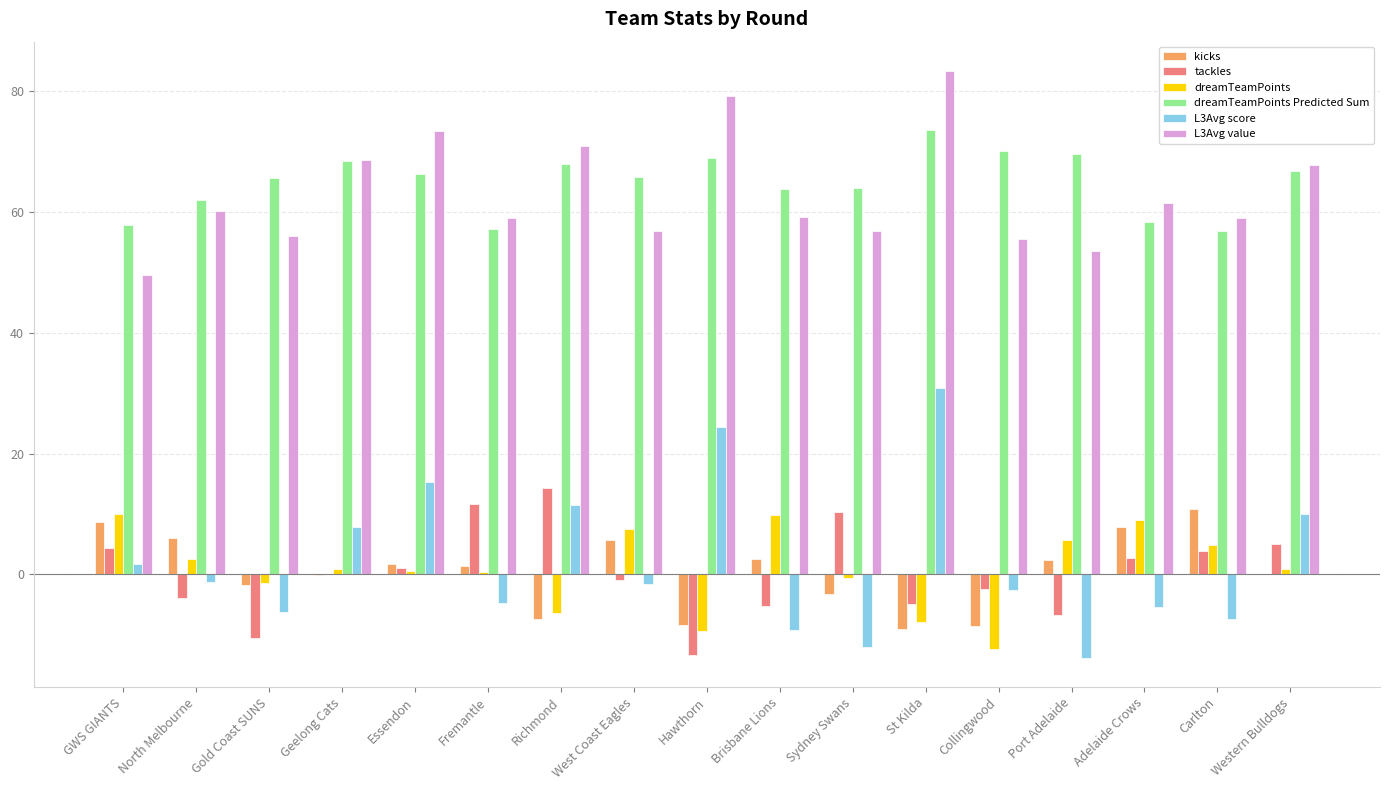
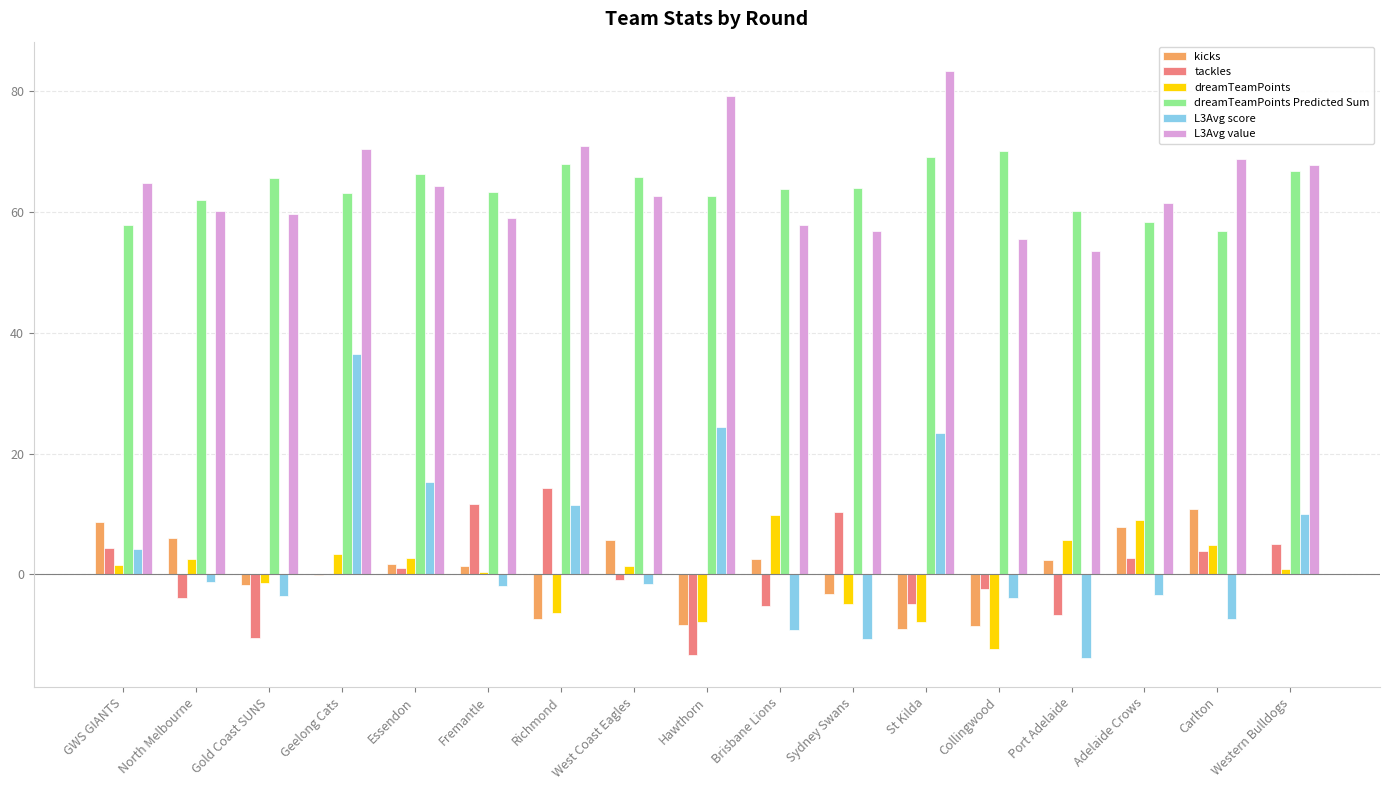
  {
    "dreamTeamPoints": {
-     "GWS GIANTS": 10,
+     "GWS GIANTS": 2,
      "North Melbourne": 3,
      "Gold Coast SUNS": -1,
-     "Geelong Cats": 1,
-     "Essendon": 1,
+     "Geelong Cats": 3,
+     "Essendon": 3,
      "Richmond": -6,
-     "West Coast Eagles": 8,
-     "Hawthorn": -9,
+     "West Coast Eagles": 1,
+     "Hawthorn": -8,
      "Brisbane Lions": 10,
-     "Sydney Swans": -1,
+     "Sydney Swans": -5,
      "St Kilda": -8,
      "Collingwood": -12,
      "Port Adelaide": 6,
      "Adelaide Crows": 9,
      "Carlton": 5,
      "Western Bulldogs": 1
    },
    "dreamTeamPoints Predicted Sum": {
      "GWS GIANTS": 58,
      "North Melbourne": 62,
      "Gold Coast SUNS": 66,
-     "Geelong Cats": 68,
+     "Geelong Cats": 63,
      "Essendon": 66,
-     "Fremantle": 57,
+     "Fremantle": 63,
      "Richmond": 68,
      "West Coast Eagles": 66,
-     "Hawthorn": 69,
+     "Hawthorn": 63,
      "Brisbane Lions": 64,
      "Sydney Swans": 64,
-     "St Kilda": 74,
+     "St Kilda": 69,
      "Collingwood": 70,
-     "Port Adelaide": 70,
+     "Port Adelaide": 60,
      "Adelaide Crows": 58,
      "Carlton": 57,
      "Western Bulldogs": 67
    },
    "L3Avg score": {
-     "GWS GIANTS": 2,
+     "GWS GIANTS": 4,
      "North Melbourne": -1,
-     "Gold Coast SUNS": -6,
-     "Geelong Cats": 8,
+     "Gold Coast SUNS": -4,
+     "Geelong Cats": 37,
      "Essendon": 15,
-     "Fremantle": -5,
+     "Fremantle": -2,
      "Richmond": 12,
      "West Coast Eagles": -2,
      "Hawthorn": 24,
      "Brisbane Lions": -9,
-     "Sydney Swans": -12,
-     "St Kilda": 31,
-     "Collingwood": -3,
+     "Sydney Swans": -11,
+     "St Kilda": 23,
+     "Collingwood": -4,
      "Port Adelaide": -14,
-     "Adelaide Crows": -5,
+     "Adelaide Crows": -4,
      "Carlton": -7,
      "Western Bulldogs": 10
    },
    "L3Avg value": {
-     "GWS GIANTS": 50,
+     "GWS GIANTS": 65,
      "North Melbourne": 60,
-     "Gold Coast SUNS": 56,
-     "Geelong Cats": 69,
-     "Essendon": 73,
+     "Gold Coast SUNS": 60,
+     "Geelong Cats": 71,
+     "Essendon": 64,
      "Fremantle": 59,
      "Richmond": 71,
-     "West Coast Eagles": 57,
+     "West Coast Eagles": 63,
      "Hawthorn": 79,
-     "Brisbane Lions": 59,
+     "Brisbane Lions": 58,
      "Sydney Swans": 57,
      "St Kilda": 83,
      "Collingwood": 56,
      "Port Adelaide": 54,
      "Adelaide Crows": 61,
-     "Carlton": 59,
+     "Carlton": 69,
      "Western Bulldogs": 68
    }
  }
